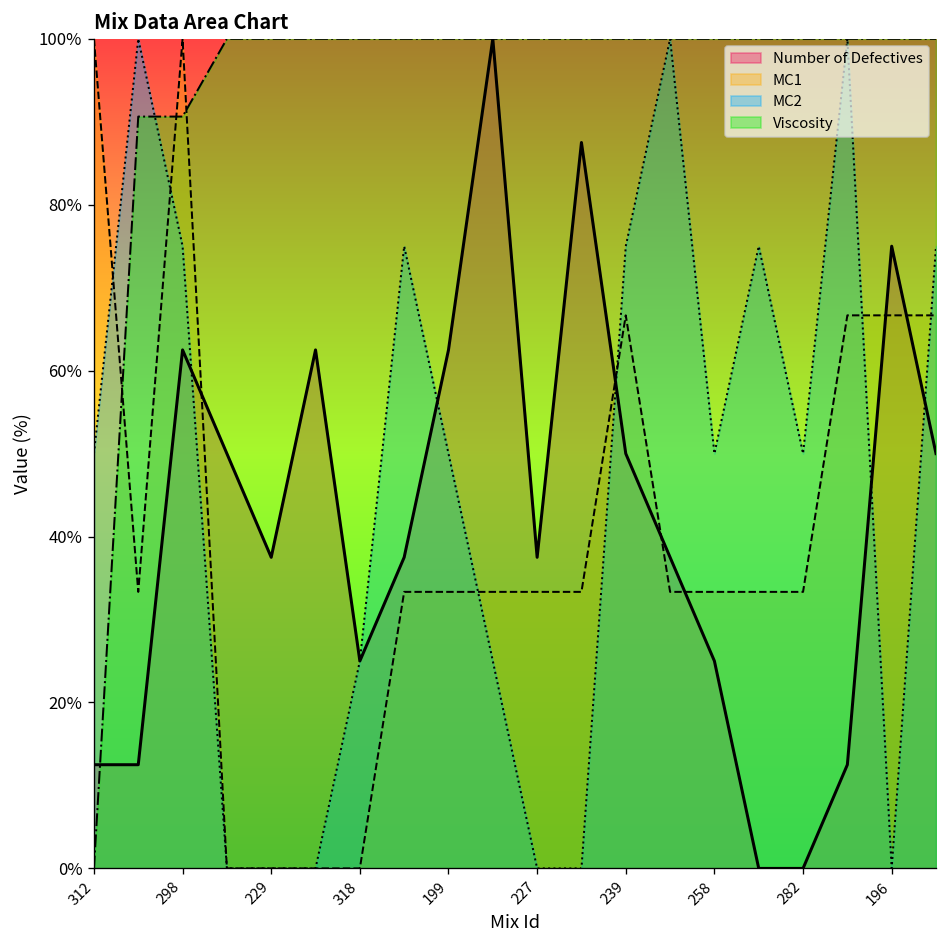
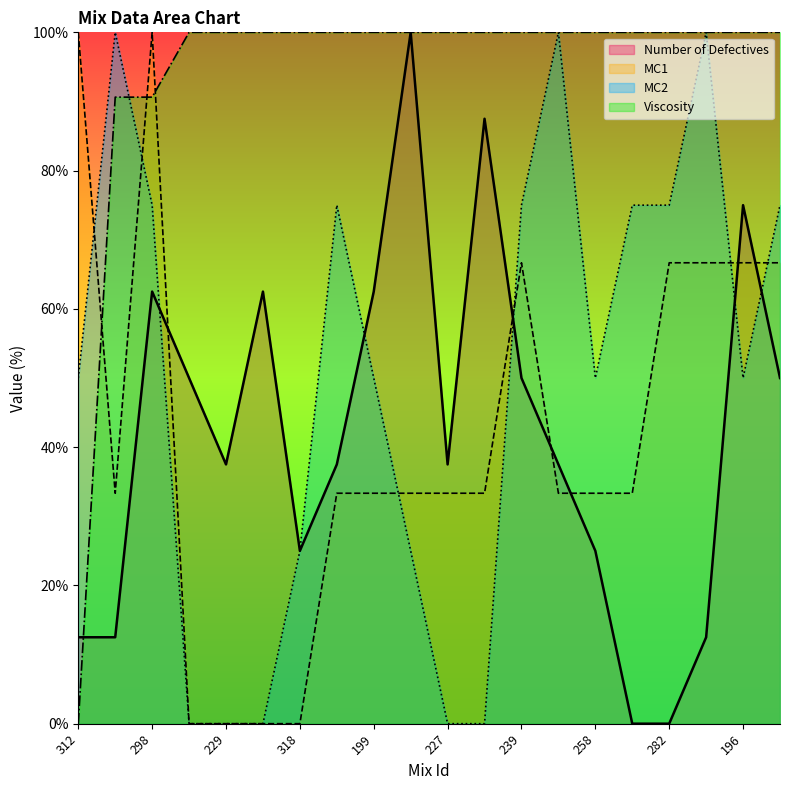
  {
    "Number of Defectives": {
      "312": "13%",
      "298": "63%",
      "229": "38%",
      "199": "63%",
      "227": "38%",
      "239": "50%",
      "258": "25%",
      "282": "0%",
      "196": "75%"
    },
    "MC1": {
      "312": "100%",
      "298": "100%",
      "318": "0%",
      "199": "33%",
      "227": "33%",
      "239": "67%",
      "258": "33%",
-     "282": "33%",
+     "282": "67%",
      "196": "67%"
    },
    "MC2": {
      "312": "50%",
      "298": "75%",
      "199": "50%",
      "227": "0%",
      "239": "75%",
      "258": "50%",
-     "282": "50%",
-     "196": "0%"
+     "282": "75%",
+     "196": "50%"
    },
    "Viscosity": {
      "312": "0%",
      "298": "91%",
      "229": "100%",
      "318": "100%",
      "199": "100%",
      "227": "100%",
      "239": "100%",
      "258": "100%",
      "282": "100%",
      "196": "100%"
    }
  }
